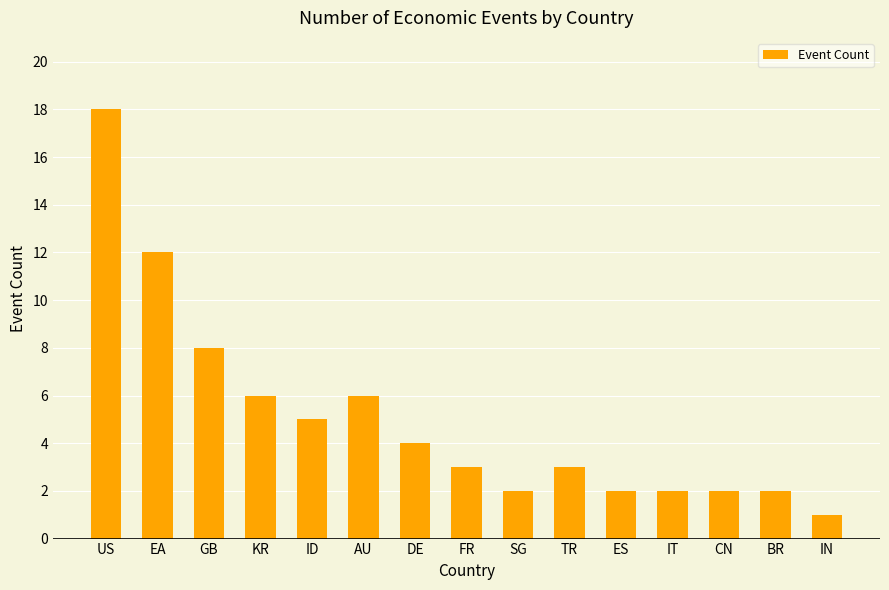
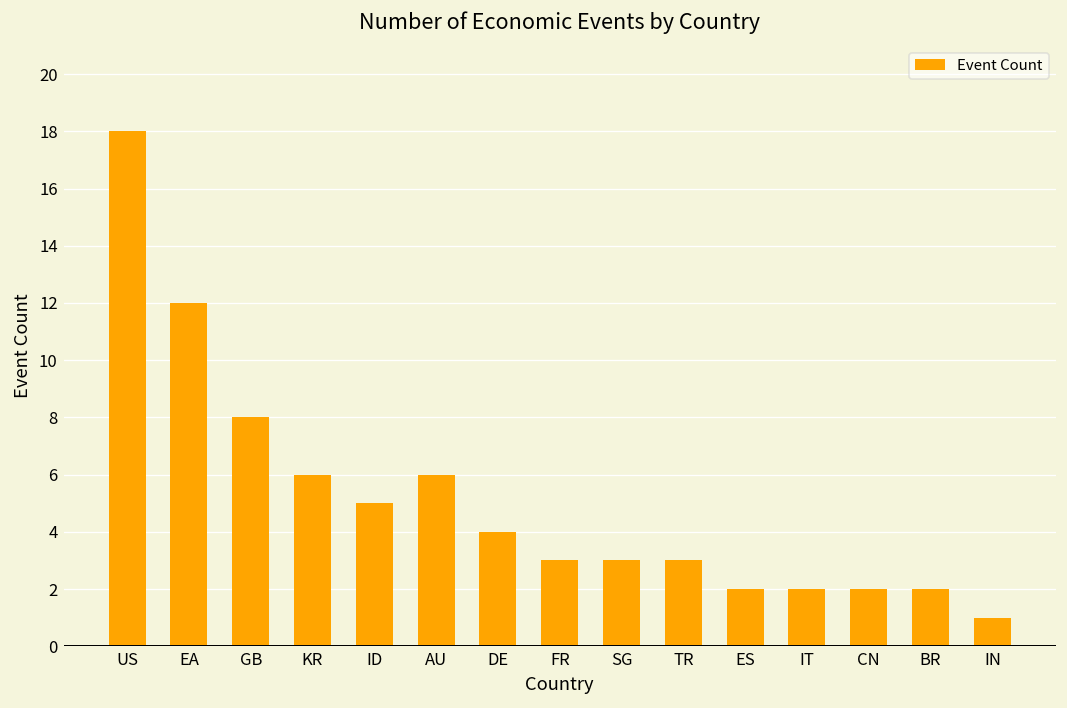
  {
    "US": 18,
    "EA": 12,
    "GB": 8,
    "KR": 6,
    "ID": 5,
    "AU": 6,
    "DE": 4,
    "FR": 3,
-   "SG": 2,
+   "SG": 3,
    "TR": 3,
    "ES": 2,
    "IT": 2,
    "CN": 2,
    "BR": 2,
    "IN": 1
  }
